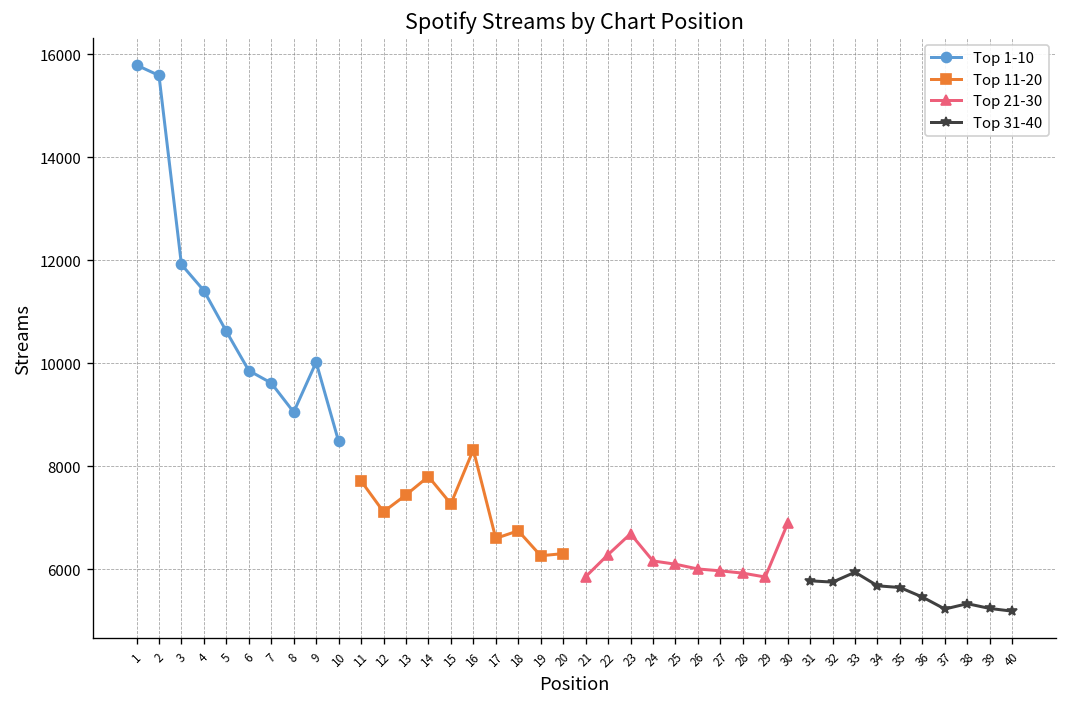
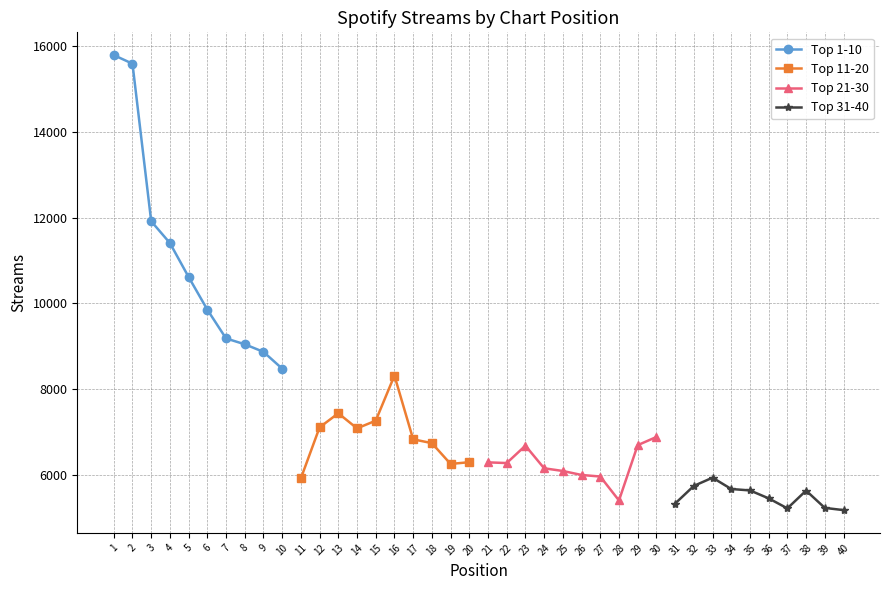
  {
    "Top 1-10": {
      "1": 15800,
      "2": 15600,
      "3": 11900,
      "4": 11400,
      "5": 10600,
      "6": 9900,
-     "7": 9600,
+     "7": 9200,
      "8": 9000,
-     "9": 10000,
+     "9": 8900,
      "10": 8500
    },
    "Top 11-20": {
-     "11": 7700,
+     "11": 5900,
      "12": 7100,
      "13": 7400,
-     "14": 7800,
+     "14": 7100,
      "15": 7300,
      "16": 8300,
-     "17": 6600,
+     "17": 6800,
      "18": 6700,
      "19": 6300,
      "20": 6300
    },
    "Top 21-30": {
-     "21": 5900,
+     "21": 6300,
      "22": 6300,
      "23": 6700,
      "24": 6200,
      "25": 6100,
      "26": 6000,
      "27": 6000,
-     "28": 5900,
-     "29": 5800,
+     "28": 5400,
+     "29": 6700,
      "30": 6900
    },
    "Top 31-40": {
-     "31": 5800,
+     "31": 5300,
      "32": 5700,
      "33": 5900,
      "34": 5700,
      "35": 5600,
      "36": 5500,
      "37": 5200,
-     "38": 5300,
+     "38": 5600,
      "39": 5200,
      "40": 5200
    }
  }
